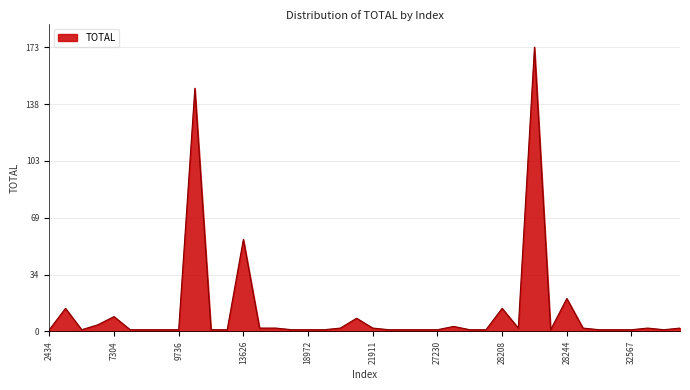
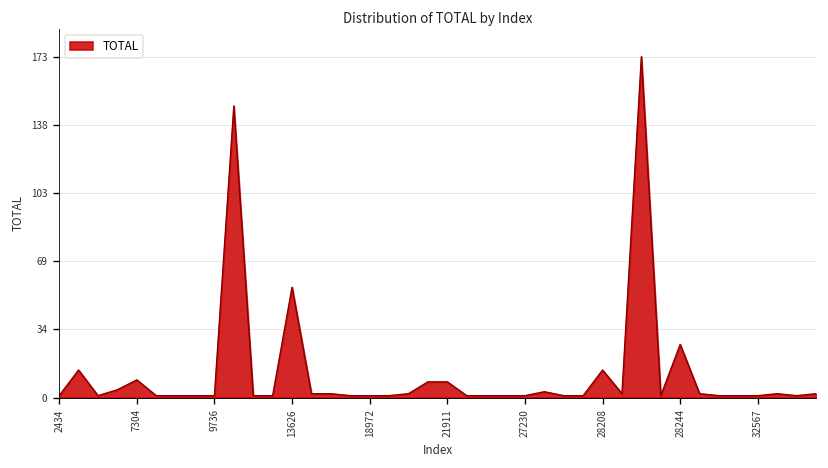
  {
    "2434": 1,
    "7304": 9,
    "9736": 1,
    "13626": 56,
    "18972": 1,
-   "21911": 2,
+   "21911": 8,
    "27230": 1,
    "28208": 14,
-   "28244": 20,
+   "28244": 27,
    "32567": 1
  }
